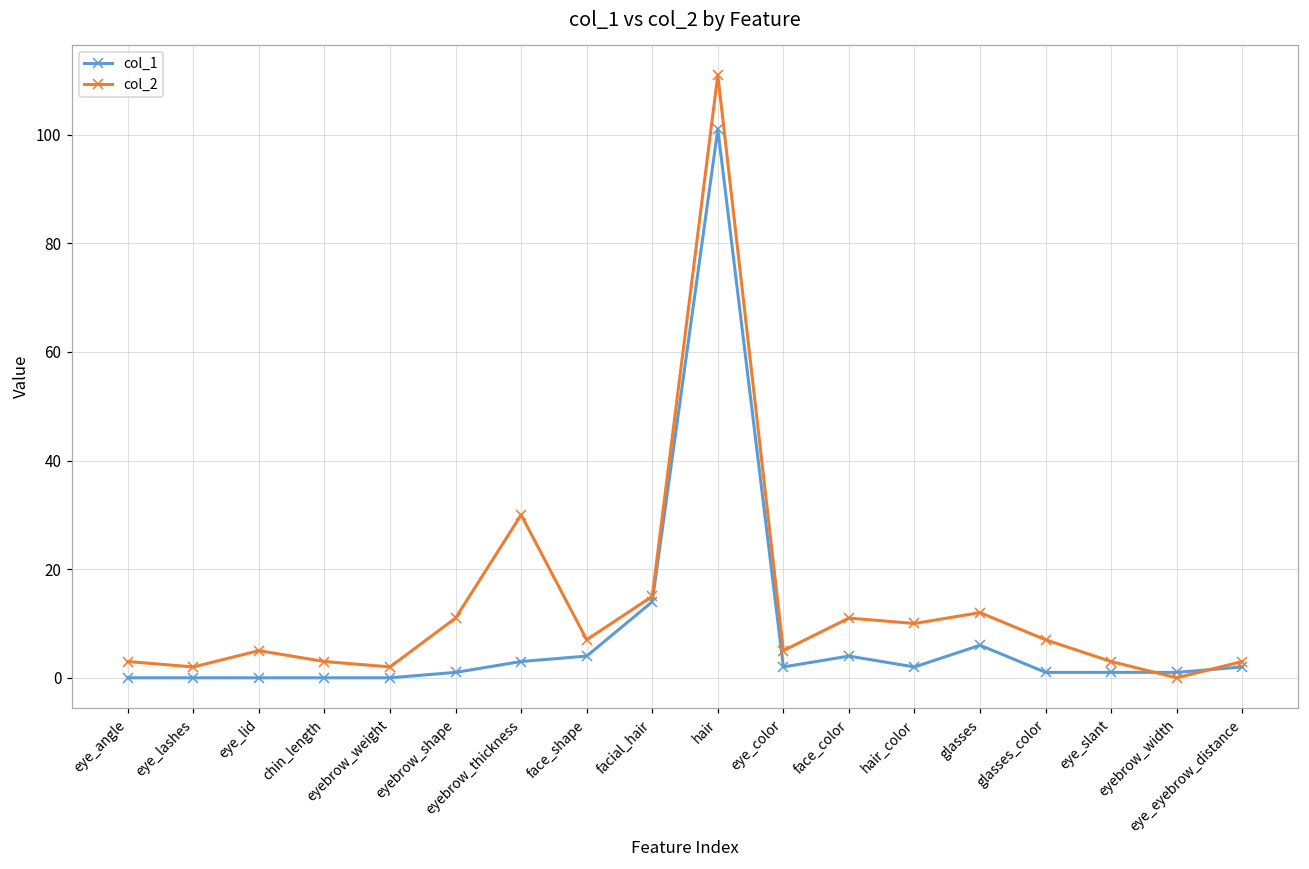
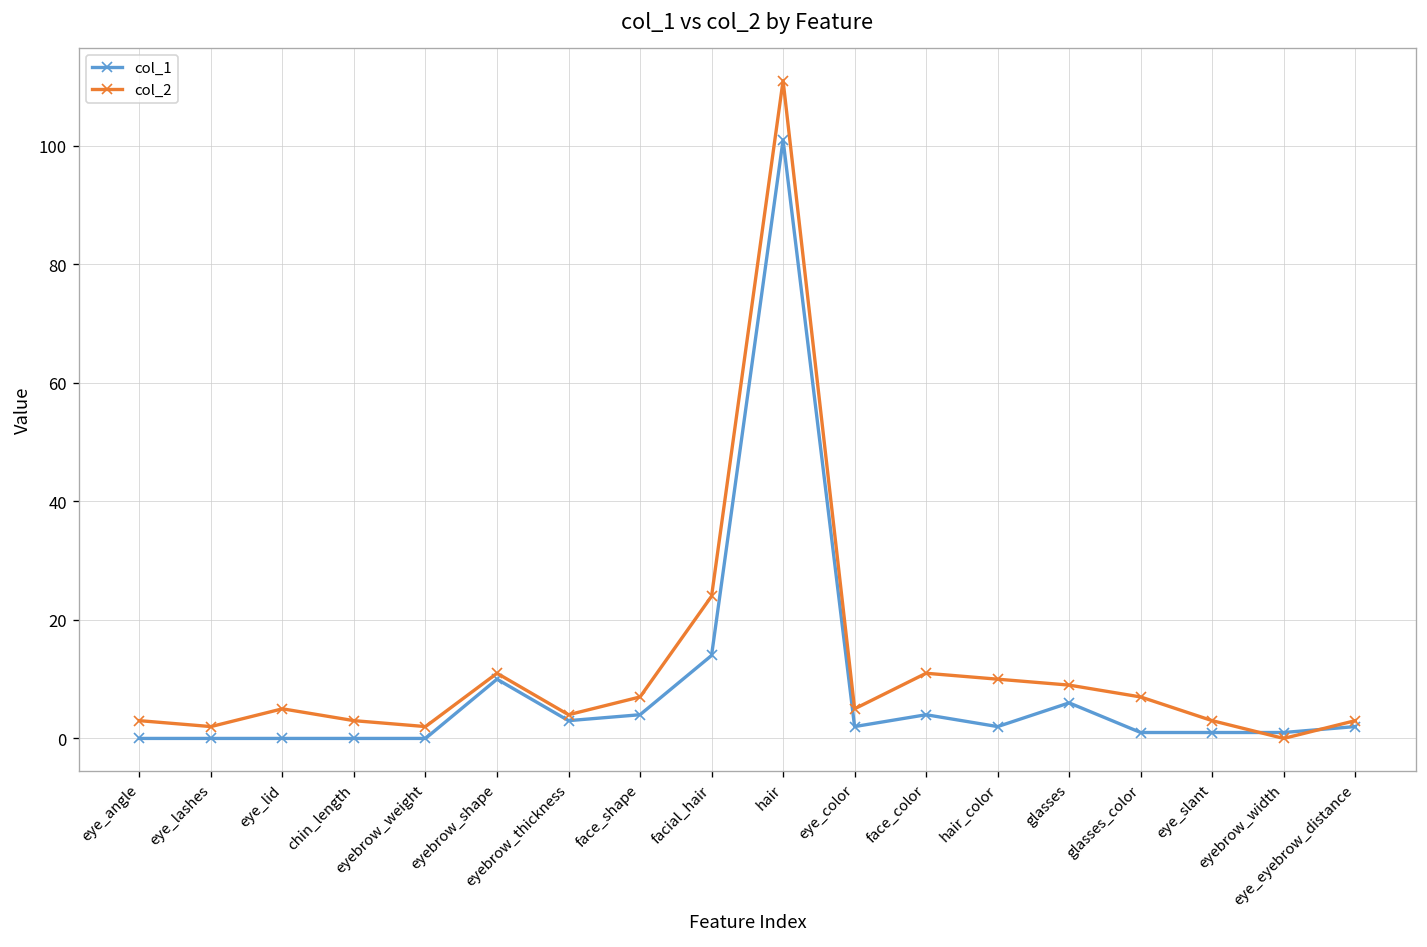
  {
    "col_1": {
      "eye_angle": 0,
      "eye_lashes": 0,
      "eye_lid": 0,
      "chin_length": 0,
      "eyebrow_weight": 0,
-     "eyebrow_shape": 1,
+     "eyebrow_shape": 10,
      "eyebrow_thickness": 3,
      "face_shape": 4,
      "facial_hair": 14,
      "hair": 101,
      "eye_color": 2,
      "face_color": 4,
      "hair_color": 2,
      "glasses": 6,
      "glasses_color": 1,
      "eye_slant": 1,
      "eyebrow_width": 1,
      "eye_eyebrow_distance": 2
    },
    "col_2": {
      "eye_angle": 3,
      "eye_lashes": 2,
      "eye_lid": 5,
      "chin_length": 3,
      "eyebrow_weight": 2,
      "eyebrow_shape": 11,
-     "eyebrow_thickness": 30,
+     "eyebrow_thickness": 4,
      "face_shape": 7,
-     "facial_hair": 15,
+     "facial_hair": 24,
      "hair": 111,
      "eye_color": 5,
      "face_color": 11,
      "hair_color": 10,
-     "glasses": 12,
+     "glasses": 9,
      "glasses_color": 7,
      "eye_slant": 3,
      "eyebrow_width": 0,
      "eye_eyebrow_distance": 3
    }
  }
